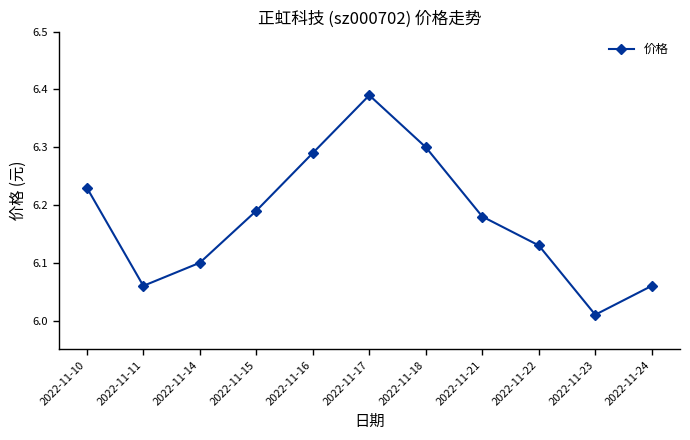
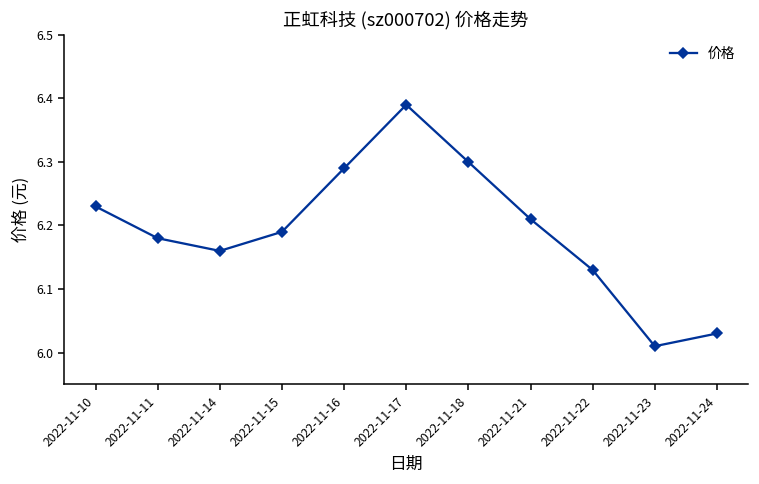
  {
    "2022-11-10": 6.23,
-   "2022-11-11": 6.06,
-   "2022-11-14": 6.10,
+   "2022-11-11": 6.18,
+   "2022-11-14": 6.16,
    "2022-11-15": 6.19,
    "2022-11-16": 6.29,
    "2022-11-17": 6.39,
    "2022-11-18": 6.30,
-   "2022-11-21": 6.18,
+   "2022-11-21": 6.21,
    "2022-11-22": 6.13,
    "2022-11-23": 6.01,
-   "2022-11-24": 6.06
+   "2022-11-24": 6.03
  }
